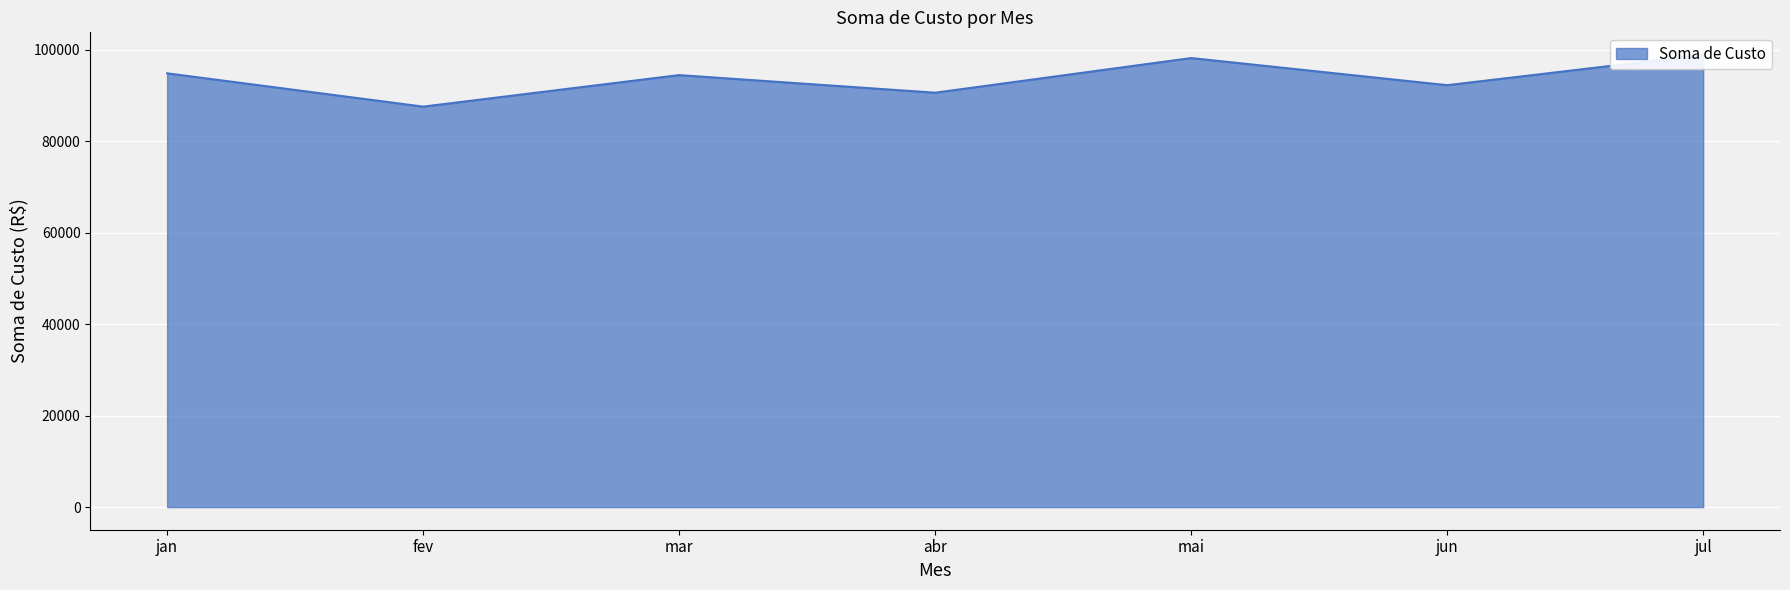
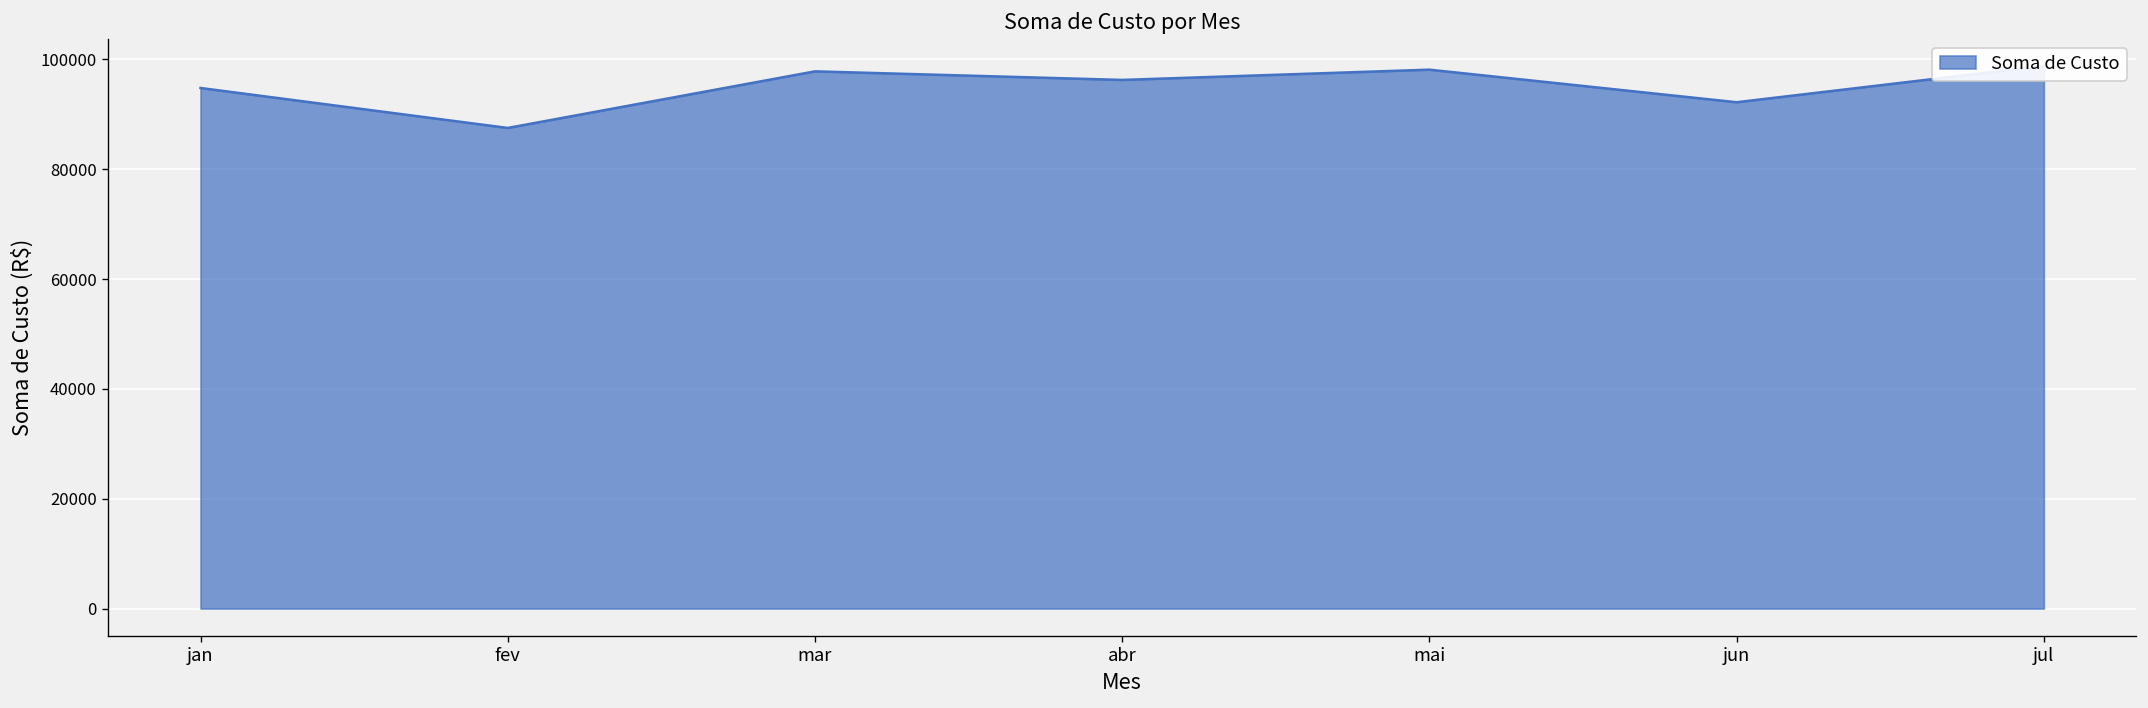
  {
    "jan": 95000,
    "fev": 88000,
-   "mar": 94000,
-   "abr": 91000,
+   "mar": 98000,
+   "abr": 96000,
    "mai": 98000,
    "jun": 92000
  }
